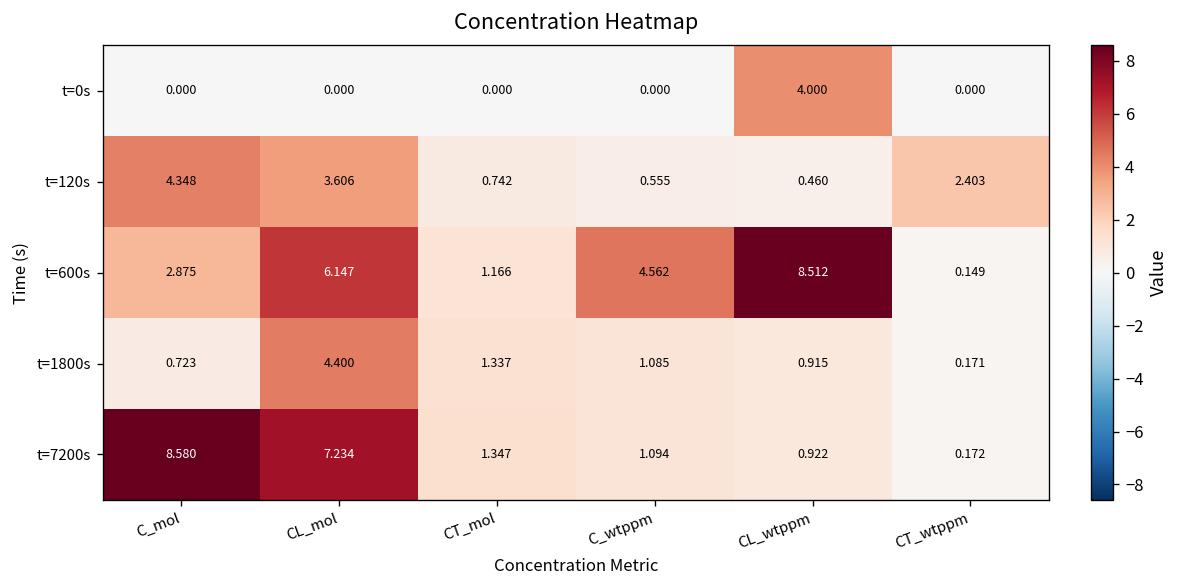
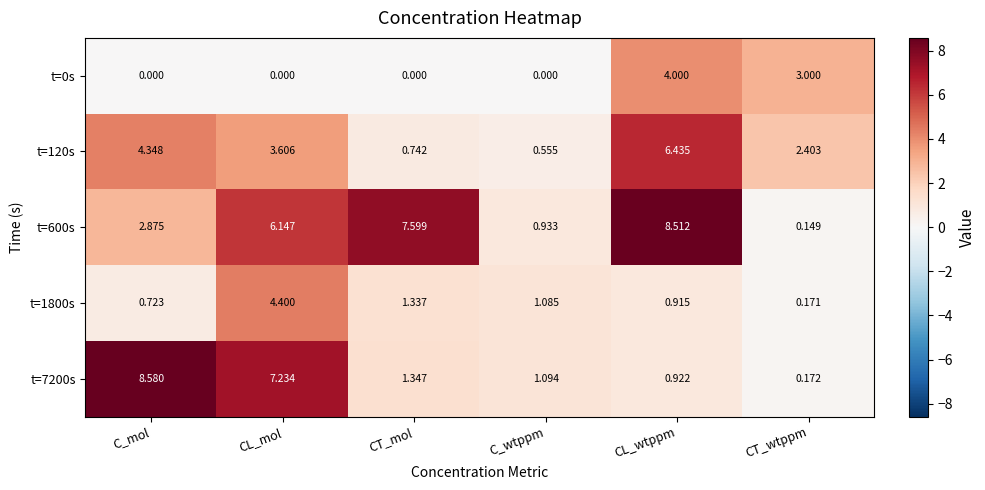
  {
    "t=0s": {
      "C_mol": 0.000,
      "CL_mol": 0.000,
      "CT_mol": 0.000,
      "C_wtppm": 0.000,
      "CL_wtppm": 4.000,
-     "CT_wtppm": 0.000
+     "CT_wtppm": 3.000
    },
    "t=120s": {
      "C_mol": 4.348,
      "CL_mol": 3.606,
      "CT_mol": 0.742,
      "C_wtppm": 0.555,
-     "CL_wtppm": 0.460,
+     "CL_wtppm": 6.435,
      "CT_wtppm": 2.403
    },
    "t=600s": {
      "C_mol": 2.875,
      "CL_mol": 6.147,
-     "CT_mol": 1.166,
-     "C_wtppm": 4.562,
+     "CT_mol": 7.599,
+     "C_wtppm": 0.933,
      "CL_wtppm": 8.512,
      "CT_wtppm": 0.149
    },
    "t=1800s": {
      "C_mol": 0.723,
      "CL_mol": 4.400,
      "CT_mol": 1.337,
      "C_wtppm": 1.085,
      "CL_wtppm": 0.915,
      "CT_wtppm": 0.171
    },
    "t=7200s": {
      "C_mol": 8.580,
      "CL_mol": 7.234,
      "CT_mol": 1.347,
      "C_wtppm": 1.094,
      "CL_wtppm": 0.922,
      "CT_wtppm": 0.172
    }
  }
